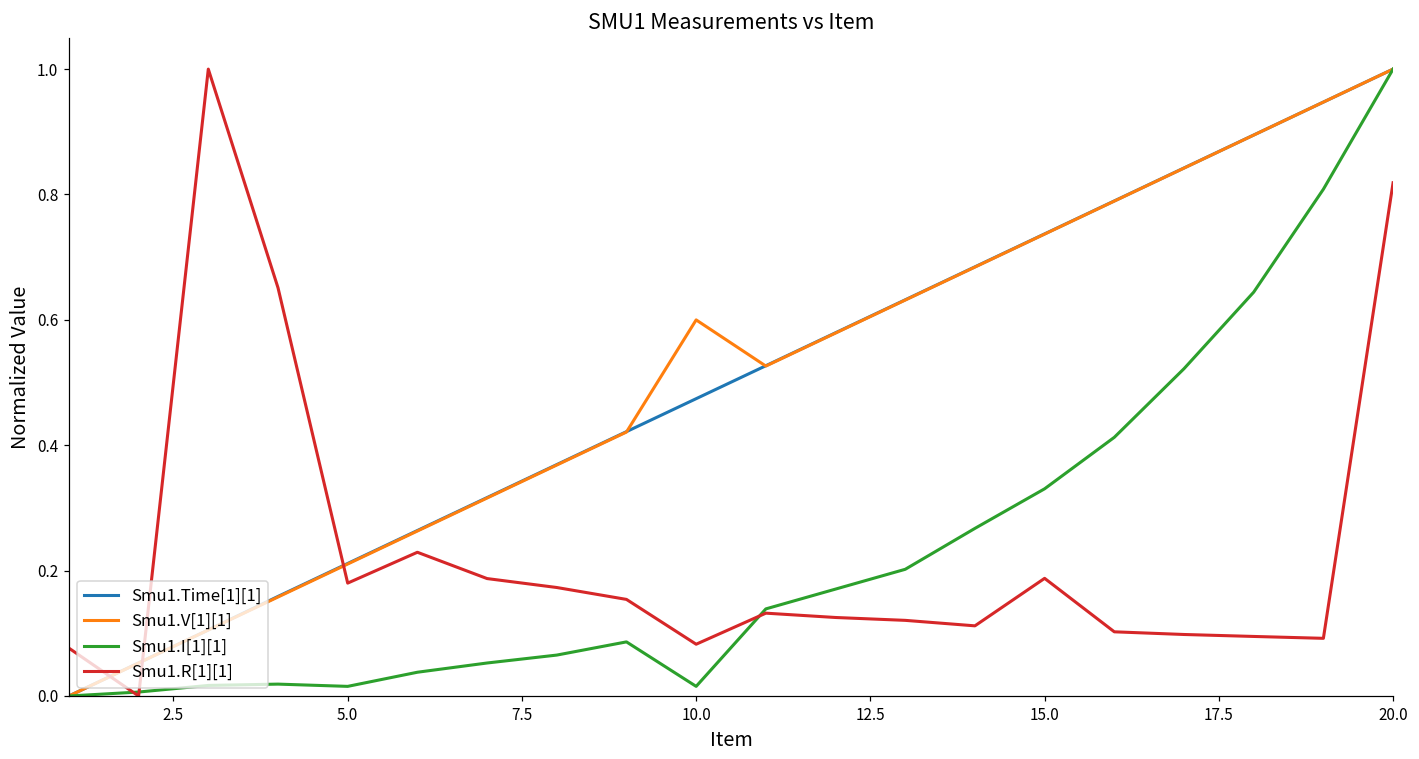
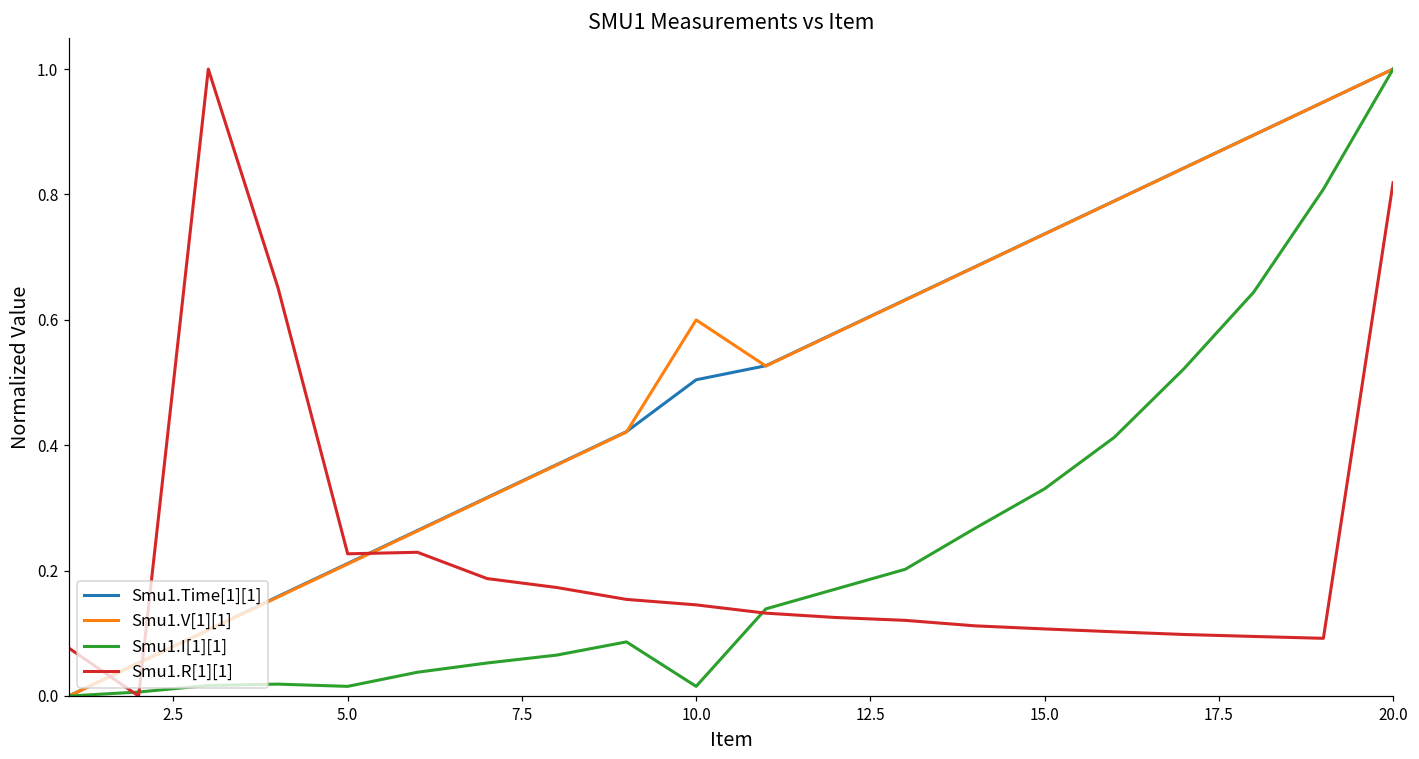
  {
    "Smu1.Time[1][1]": {
-     "10.0": 0.47
+     "10.0": 0.50
    },
    "Smu1.V[1][1]": {
      "10.0": 0.60
    },
    "Smu1.I[1][1]": {
      "5.0": 0.02,
      "10.0": 0.02,
      "15.0": 0.33
    },
    "Smu1.R[1][1]": {
-     "5.0": 0.18,
-     "10.0": 0.08,
-     "15.0": 0.19,
+     "5.0": 0.23,
+     "10.0": 0.15,
+     "15.0": 0.11,
      "20.0": 0.82
    }
  }
